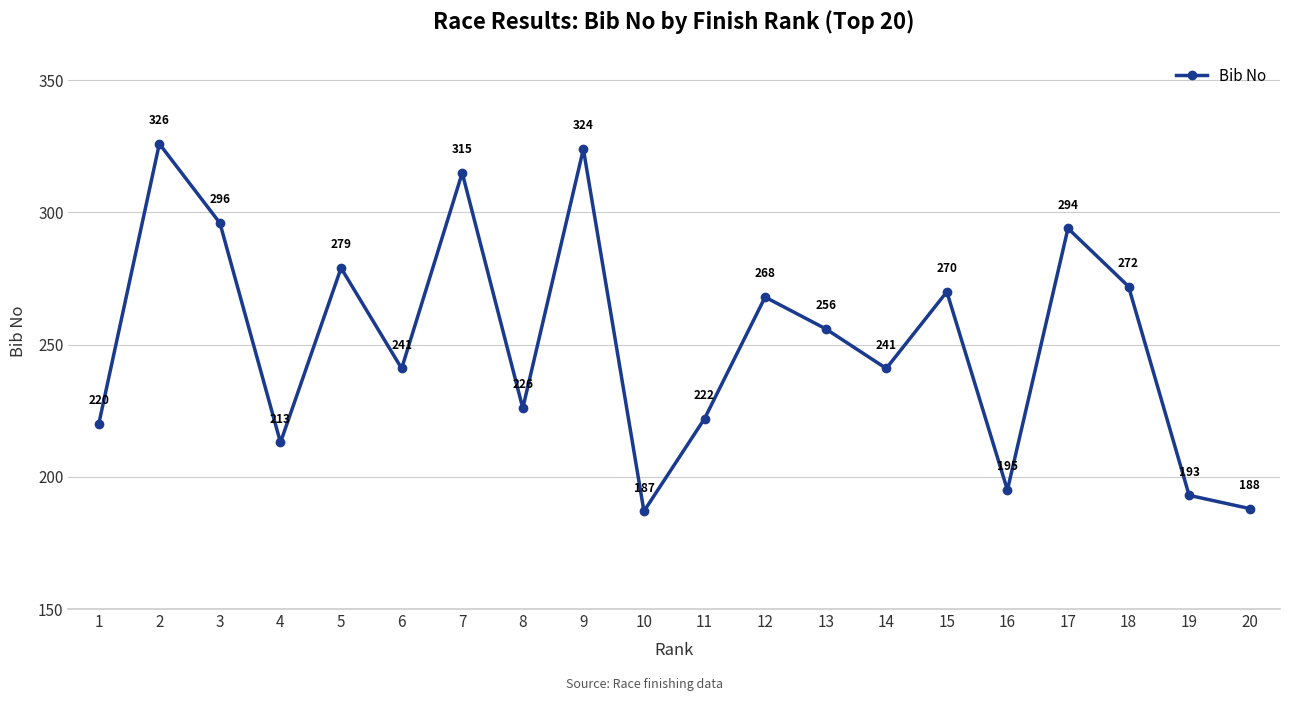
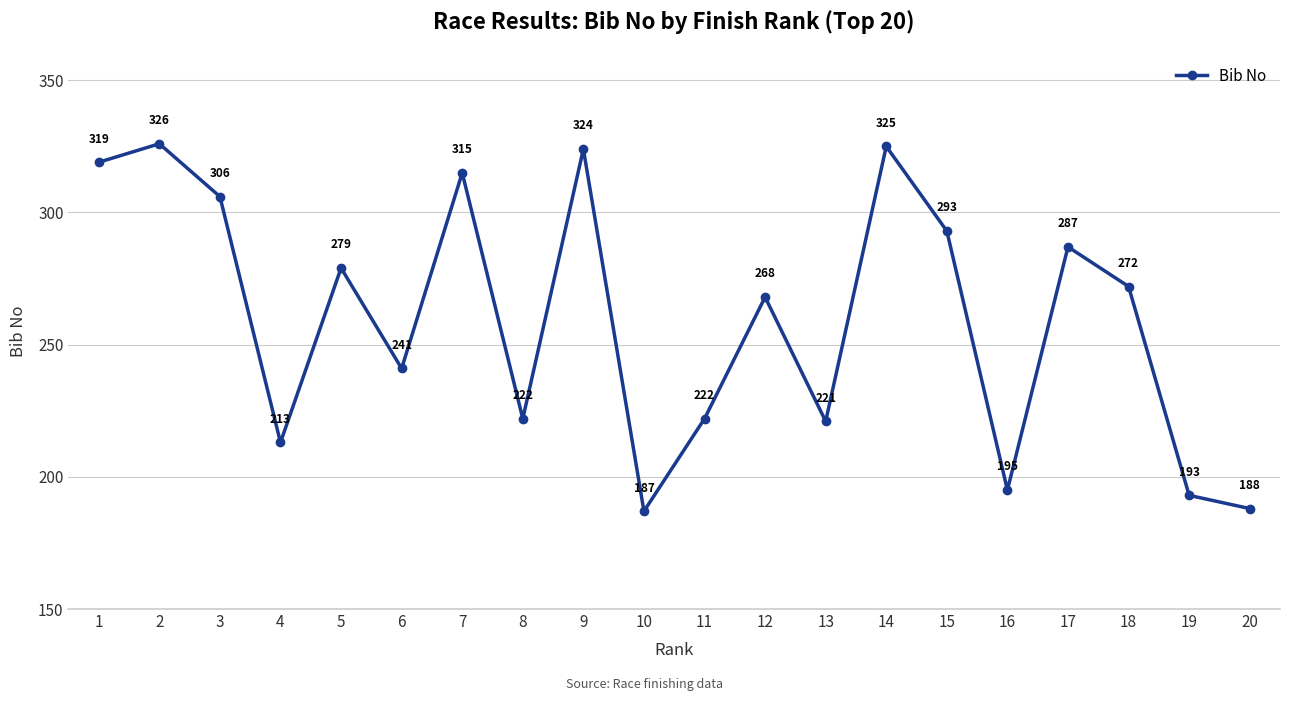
  {
-   "1": 220,
+   "1": 319,
    "2": 326,
-   "3": 296,
+   "3": 306,
    "4": 213,
    "5": 279,
    "6": 241,
    "7": 315,
-   "8": 226,
+   "8": 222,
    "9": 324,
    "10": 187,
    "11": 222,
    "12": 268,
-   "13": 256,
-   "14": 241,
-   "15": 270,
+   "13": 221,
+   "14": 325,
+   "15": 293,
    "16": 195,
-   "17": 294,
+   "17": 287,
    "18": 272,
    "19": 193,
    "20": 188
  }
